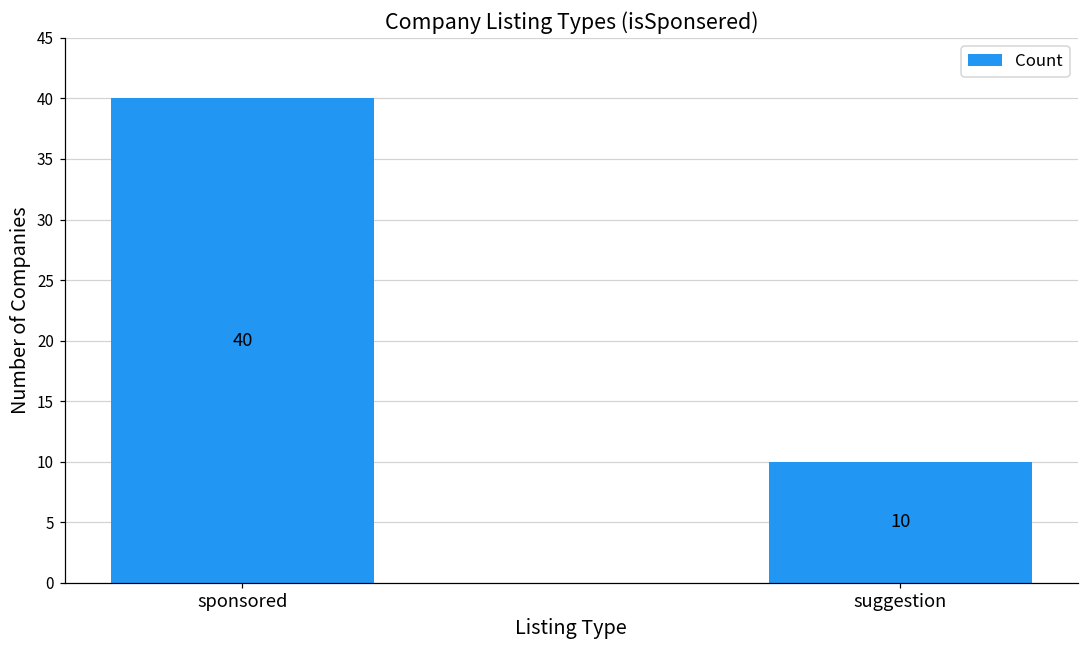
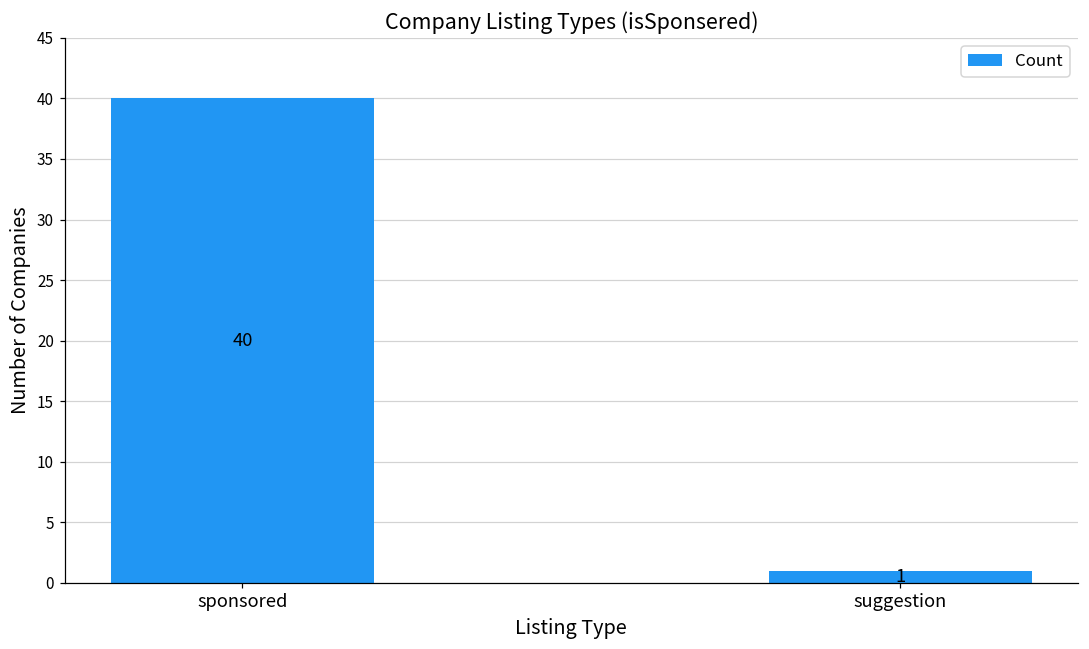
  {
    "sponsored": 40,
-   "suggestion": 10
+   "suggestion": 1
  }
